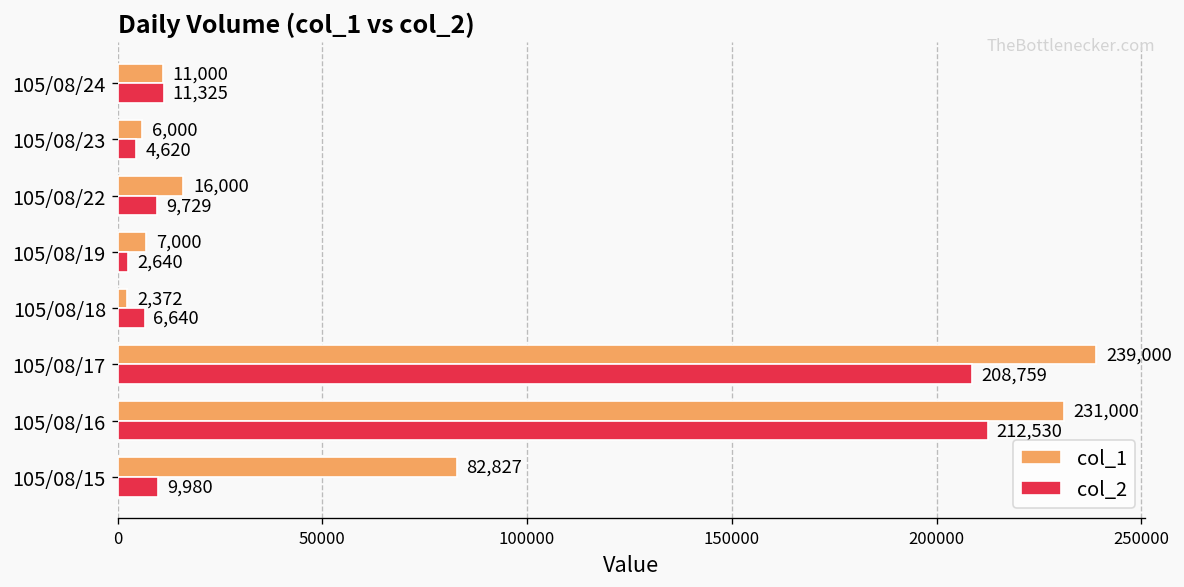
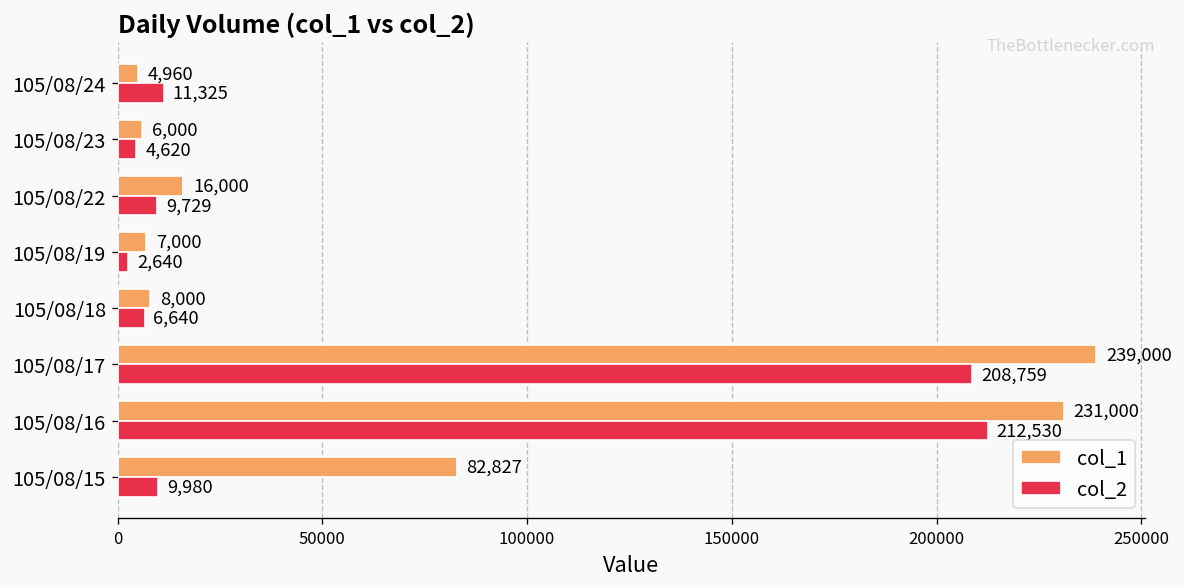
  {
    "col_1": {
-     "105/08/24": "11,000",
+     "105/08/24": "4,960",
      "105/08/23": "6,000",
      "105/08/22": "16,000",
      "105/08/19": "7,000",
-     "105/08/18": "2,372",
+     "105/08/18": "8,000",
      "105/08/17": "239,000",
      "105/08/16": "231,000",
      "105/08/15": "82,827"
    },
    "col_2": {
      "105/08/24": "11,325",
      "105/08/23": "4,620",
      "105/08/22": "9,729",
      "105/08/19": "2,640",
      "105/08/18": "6,640",
      "105/08/17": "208,759",
      "105/08/16": "212,530",
      "105/08/15": "9,980"
    }
  }
